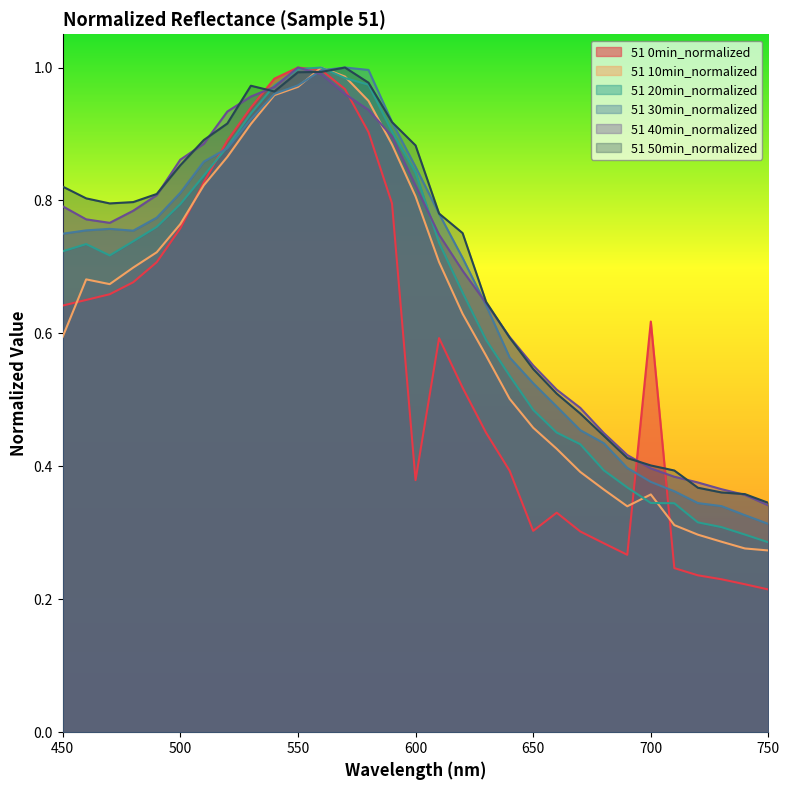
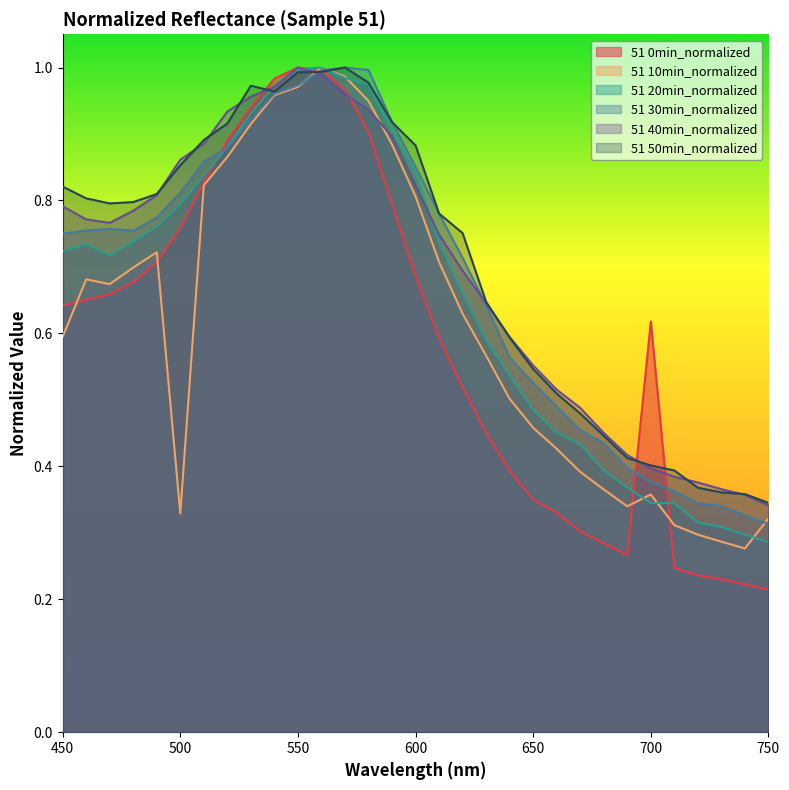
  {
    "51 0min_normalized": {
      "450": 0.64,
      "500": 0.76,
-     "600": 0.38,
-     "650": 0.30,
+     "600": 0.69,
+     "650": 0.35,
      "700": 0.62,
      "750": 0.21
    },
    "51 10min_normalized": {
      "450": 0.59,
-     "500": 0.76,
+     "500": 0.33,
      "600": 0.81,
      "650": 0.46,
      "700": 0.36,
-     "750": 0.27
+     "750": 0.32
    }
  }
